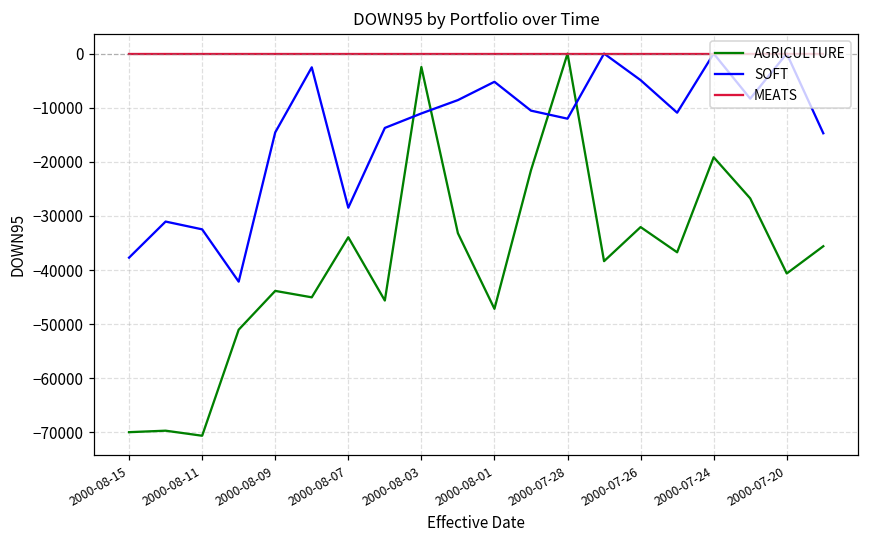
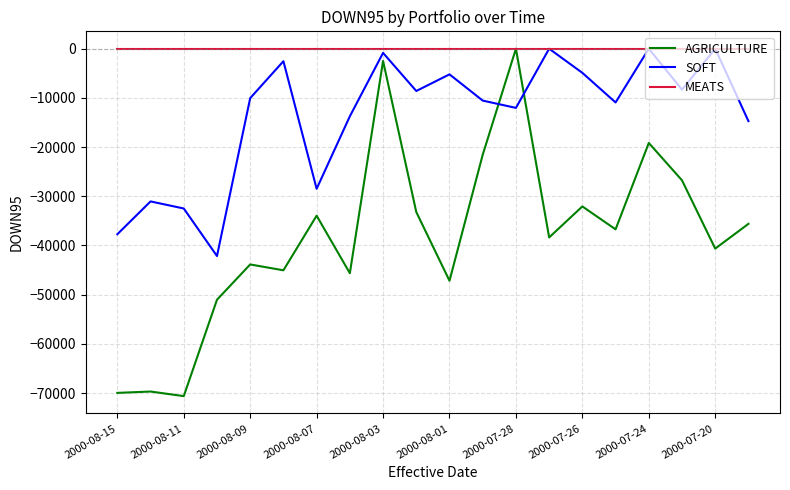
  {
    "AGRICULTURE": {
      "2000-08-15": -70000,
      "2000-08-11": -71000,
      "2000-08-09": -44000,
      "2000-08-07": -34000,
      "2000-08-03": -2000,
      "2000-08-01": -47000,
      "2000-07-26": -32000,
      "2000-07-24": -19000,
      "2000-07-20": -41000
    },
    "SOFT": {
      "2000-08-15": -38000,
      "2000-08-11": -32000,
-     "2000-08-09": -15000,
+     "2000-08-09": -10000,
      "2000-08-07": -28000,
-     "2000-08-03": -11000,
+     "2000-08-03": -1000,
      "2000-08-01": -5000,
      "2000-07-28": -12000,
      "2000-07-26": -5000
    },
    "MEATS": {
      "2000-08-15": 0,
      "2000-08-11": 0,
      "2000-08-09": 0,
      "2000-08-07": 0,
      "2000-08-03": 0,
      "2000-08-01": 0,
      "2000-07-26": 0
    }
  }
